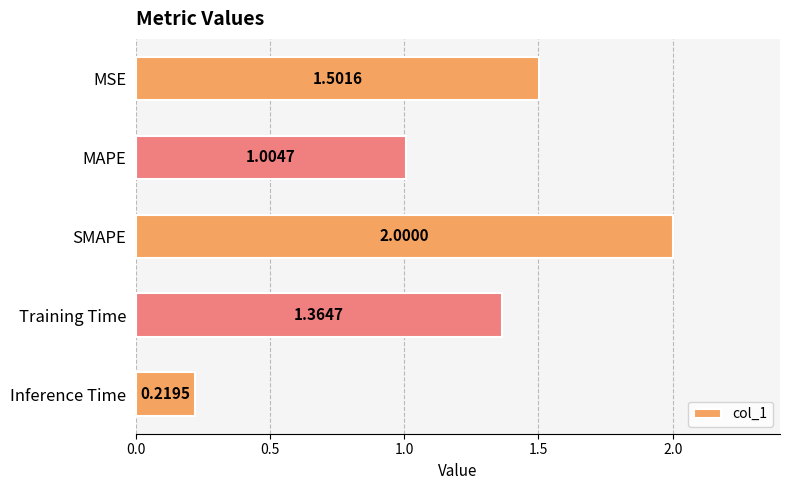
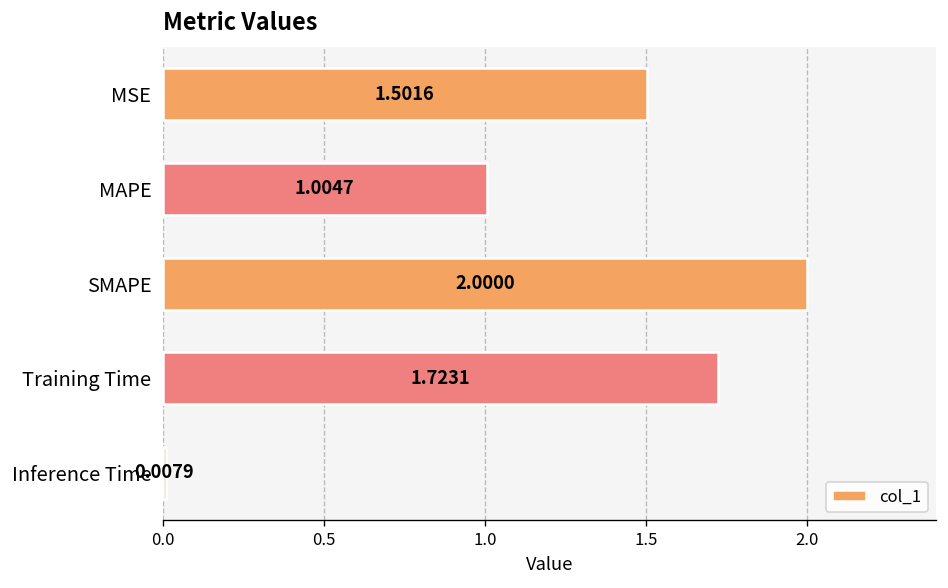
  {
    "MSE": 1.5016,
    "MAPE": 1.0047,
    "SMAPE": 2.0000,
-   "Training Time": 1.3647,
-   "Inference Time": 0.2195
+   "Training Time": 1.7231,
+   "Inference Time": 0.0079
  }
